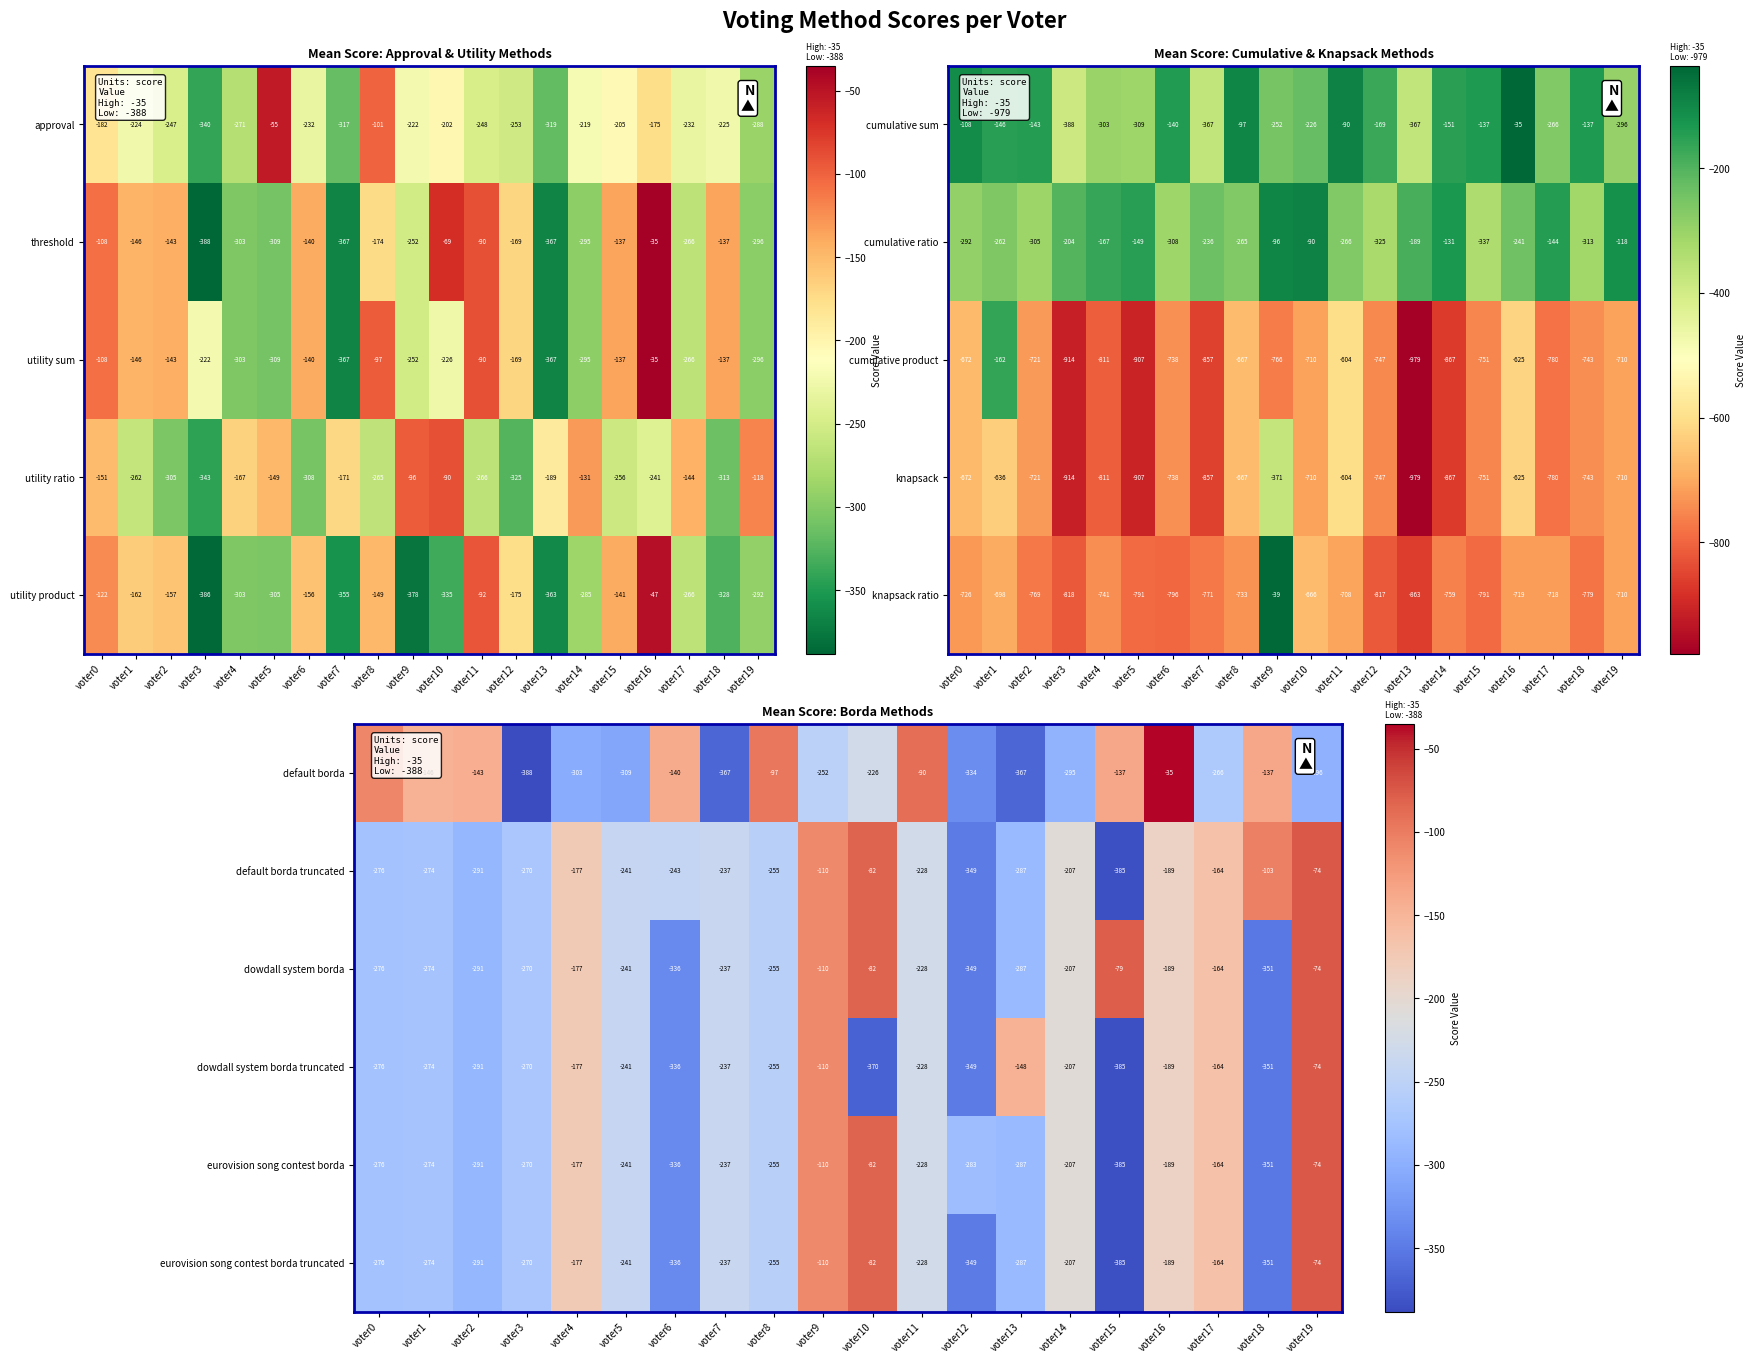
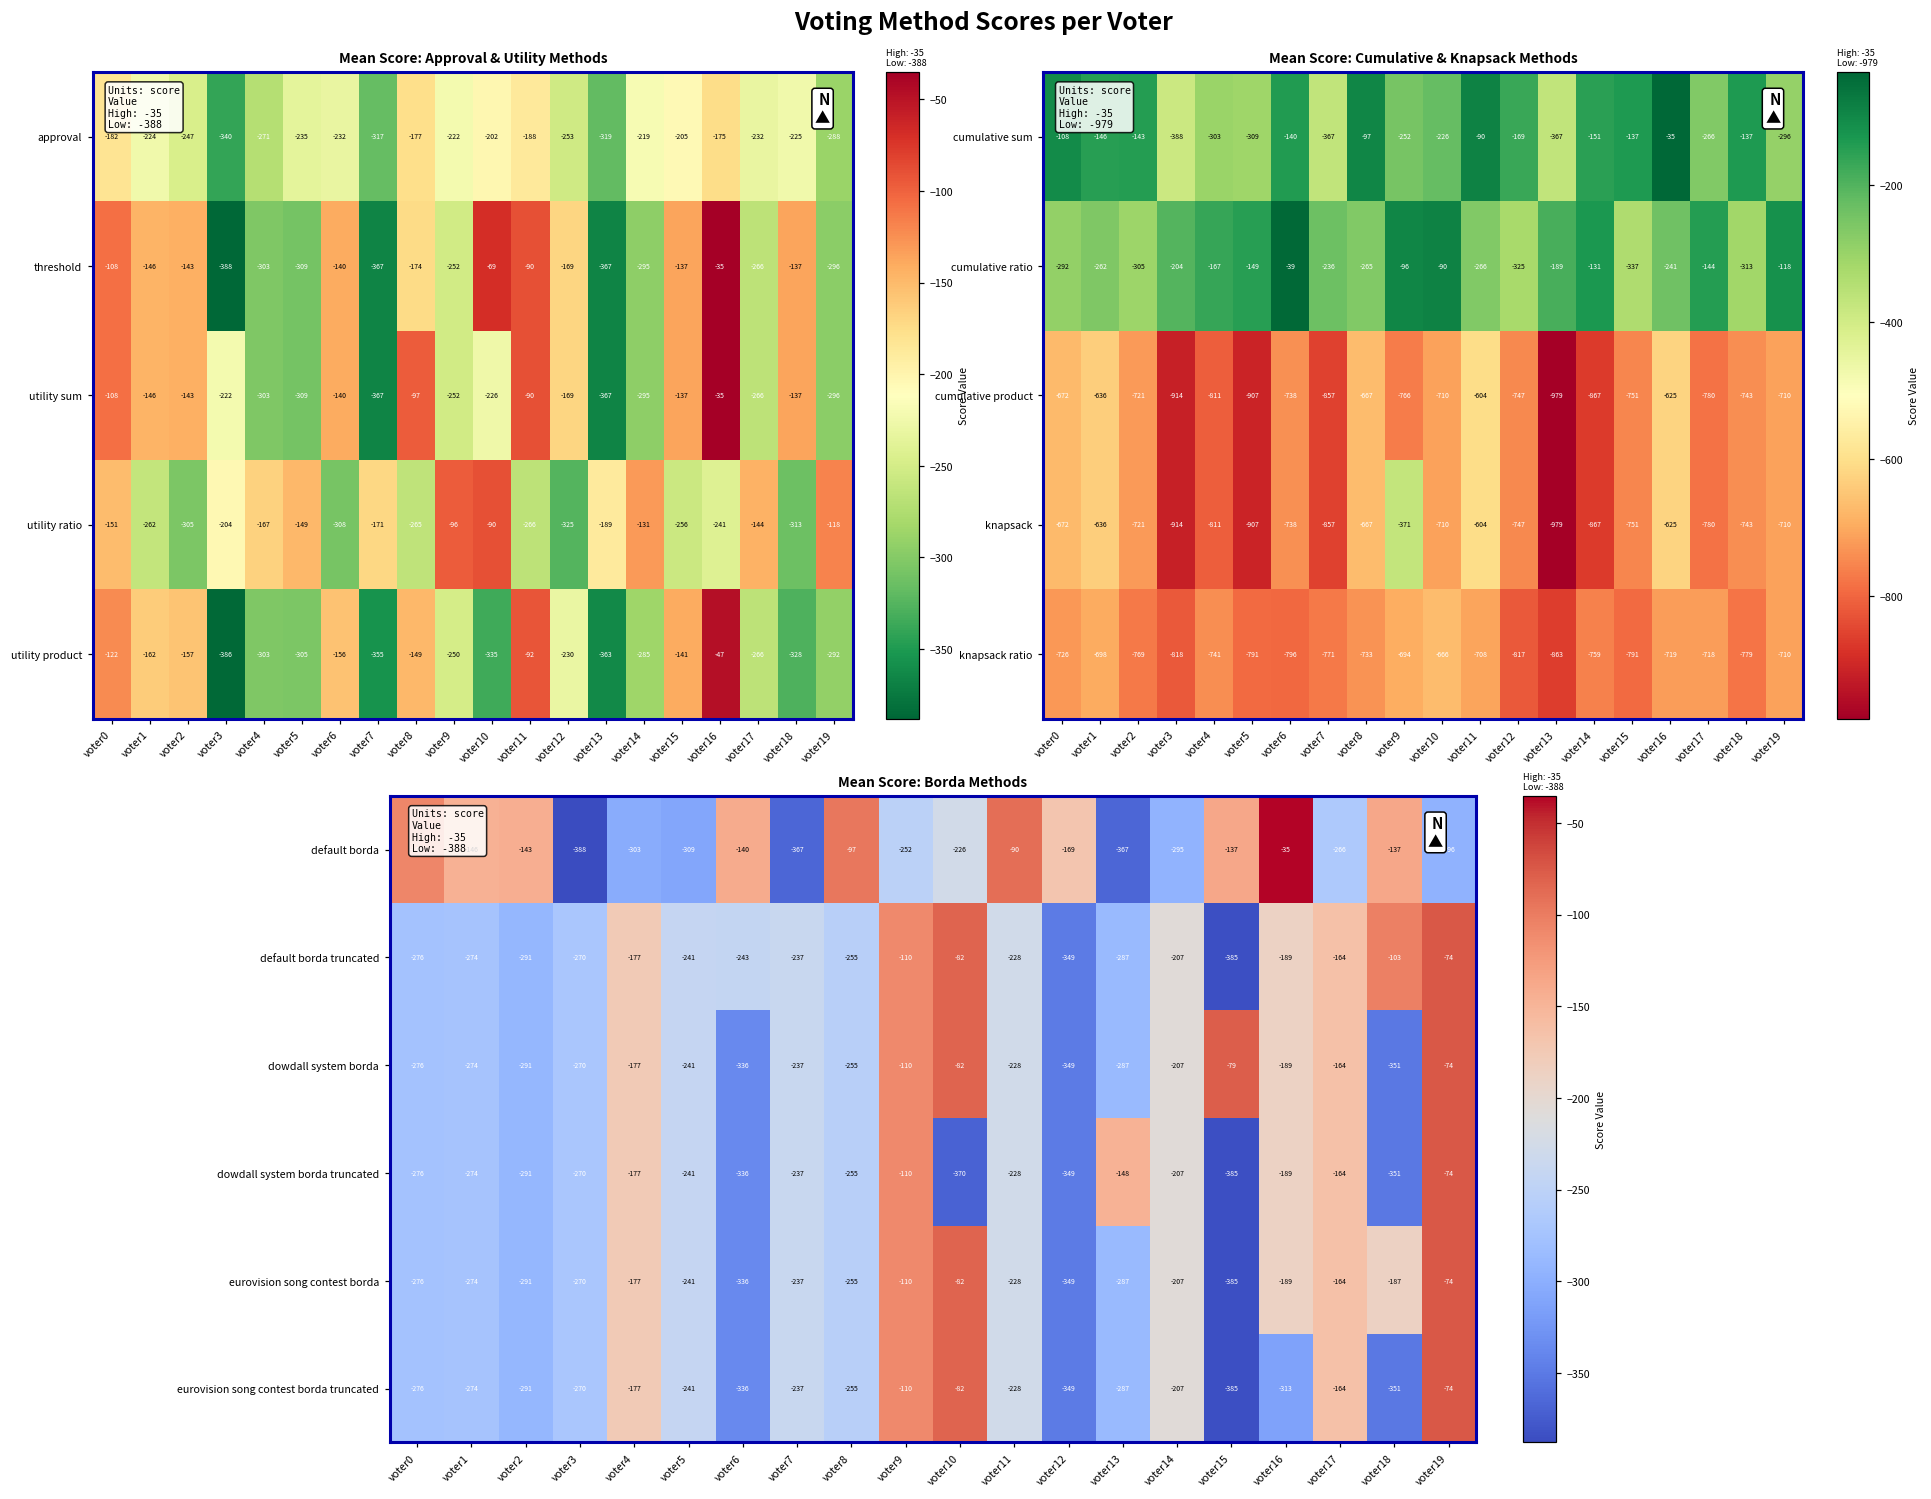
  {
    "Mean Score: Approval & Utility Methods": {
      "approval": {
        "voter0": -182,
        "voter1": -224,
        "voter2": -247,
        "voter3": -340,
        "voter4": -271,
-       "voter5": -55,
+       "voter5": -235,
        "voter6": -232,
        "voter7": -317,
-       "voter8": -101,
+       "voter8": -177,
        "voter9": -222,
        "voter10": -202,
-       "voter11": -248,
+       "voter11": -188,
        "voter12": -253,
        "voter13": -319,
        "voter14": -219,
        "voter15": -205,
        "voter16": -175,
        "voter17": -232,
        "voter18": -225,
        "voter19": -288
      },
      "utility ratio": {
        "voter0": -151,
        "voter1": -262,
        "voter2": -305,
-       "voter3": -343,
+       "voter3": -204,
        "voter4": -167,
        "voter5": -149,
        "voter6": -308,
        "voter7": -171,
        "voter8": -265,
        "voter9": -96,
        "voter10": -90,
        "voter11": -266,
        "voter12": -325,
        "voter13": -189,
        "voter14": -131,
        "voter15": -256,
        "voter16": -241,
        "voter17": -144,
        "voter18": -313,
        "voter19": -118
      },
      "utility product": {
        "voter0": -122,
        "voter1": -162,
        "voter2": -157,
        "voter3": -386,
        "voter4": -303,
        "voter5": -305,
        "voter6": -156,
        "voter7": -355,
        "voter8": -149,
-       "voter9": -378,
+       "voter9": -250,
        "voter10": -335,
        "voter11": -92,
-       "voter12": -175,
+       "voter12": -230,
        "voter13": -363,
        "voter14": -285,
        "voter15": -141,
        "voter16": -47,
        "voter17": -266,
        "voter18": -328,
        "voter19": -292
      }
    },
    "Mean Score: Cumulative & Knapsack Methods": {
      "cumulative ratio": {
        "voter0": -292,
        "voter1": -262,
        "voter2": -305,
        "voter3": -204,
        "voter4": -167,
        "voter5": -149,
-       "voter6": -308,
+       "voter6": -39,
        "voter7": -236,
        "voter8": -265,
        "voter9": -96,
        "voter10": -90,
        "voter11": -266,
        "voter12": -325,
        "voter13": -189,
        "voter14": -131,
        "voter15": -337,
        "voter16": -241,
        "voter17": -144,
        "voter18": -313,
        "voter19": -118
      },
      "cumulative product": {
        "voter0": -672,
-       "voter1": -162,
+       "voter1": -636,
        "voter2": -721,
        "voter3": -914,
        "voter4": -811,
        "voter5": -907,
        "voter6": -738,
        "voter7": -857,
        "voter8": -667,
        "voter9": -766,
        "voter10": -710,
        "voter11": -604,
        "voter12": -747,
        "voter13": -979,
        "voter14": -867,
        "voter15": -751,
        "voter16": -625,
        "voter17": -780,
        "voter18": -743,
        "voter19": -710
      },
      "knapsack ratio": {
        "voter0": -726,
        "voter1": -698,
        "voter2": -769,
        "voter3": -818,
        "voter4": -741,
        "voter5": -791,
        "voter6": -796,
        "voter7": -771,
        "voter8": -733,
-       "voter9": -39,
+       "voter9": -694,
        "voter10": -666,
        "voter11": -708,
        "voter12": -817,
        "voter13": -863,
        "voter14": -759,
        "voter15": -791,
        "voter16": -719,
        "voter17": -718,
        "voter18": -779,
        "voter19": -710
      }
    },
    "Mean Score: Borda Methods": {
      "default borda": {
        "voter2": -143,
        "voter3": -388,
        "voter4": -303,
        "voter5": -309,
        "voter6": -140,
        "voter7": -367,
        "voter8": -97,
        "voter9": -252,
        "voter10": -226,
        "voter11": -90,
-       "voter12": -334,
+       "voter12": -169,
        "voter13": -367,
        "voter14": -295,
        "voter15": -137,
        "voter16": -35,
        "voter17": -266,
        "voter18": -137
      },
      "eurovision song contest borda": {
        "voter0": -276,
        "voter1": -274,
        "voter2": -291,
        "voter3": -270,
        "voter4": -177,
        "voter5": -241,
        "voter6": -336,
        "voter7": -237,
        "voter8": -255,
        "voter9": -110,
        "voter10": -82,
        "voter11": -228,
-       "voter12": -283,
+       "voter12": -349,
        "voter13": -287,
        "voter14": -207,
        "voter15": -385,
        "voter16": -189,
        "voter17": -164,
-       "voter18": -351,
+       "voter18": -187,
        "voter19": -74
      },
      "eurovision song contest borda truncated": {
        "voter0": -276,
        "voter1": -274,
        "voter2": -291,
        "voter3": -270,
        "voter4": -177,
        "voter5": -241,
        "voter6": -336,
        "voter7": -237,
        "voter8": -255,
        "voter9": -110,
        "voter10": -82,
        "voter11": -228,
        "voter12": -349,
        "voter13": -287,
        "voter14": -207,
        "voter15": -385,
-       "voter16": -189,
+       "voter16": -313,
        "voter17": -164,
        "voter18": -351,
        "voter19": -74
      }
    }
  }
